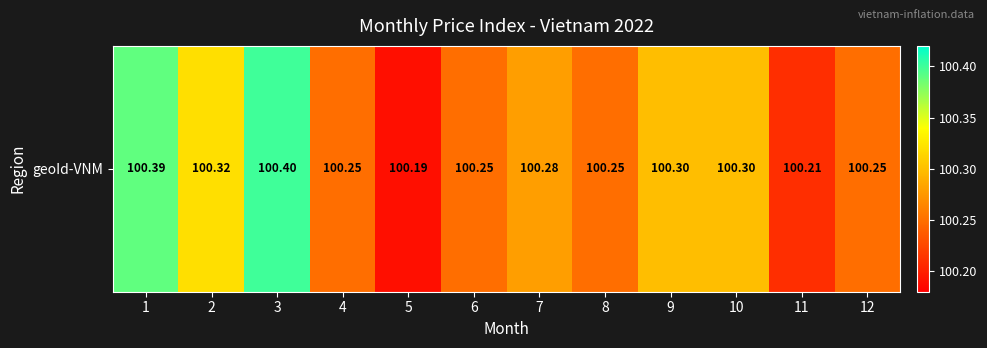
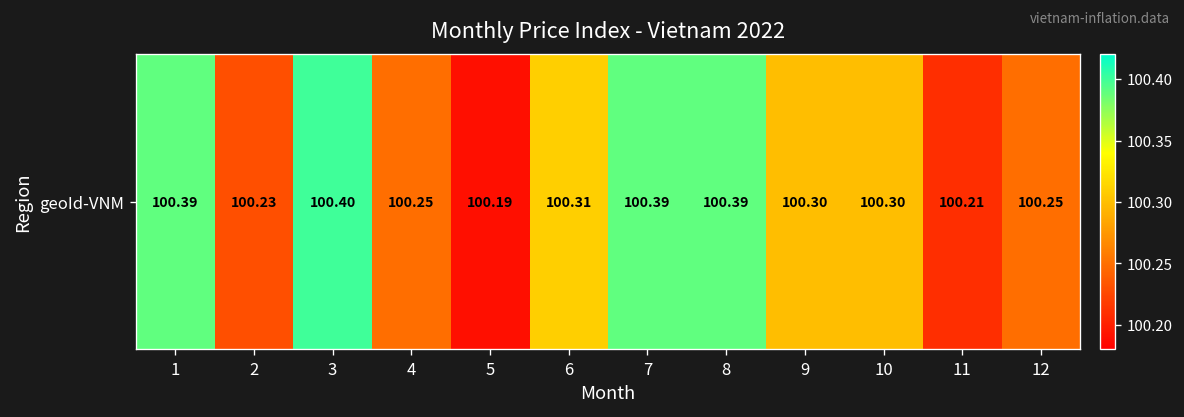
  {
    "geoId-VNM": {
      "1": 100.39,
-     "2": 100.32,
+     "2": 100.23,
      "3": 100.40,
      "4": 100.25,
      "5": 100.19,
-     "6": 100.25,
-     "7": 100.28,
-     "8": 100.25,
+     "6": 100.31,
+     "7": 100.39,
+     "8": 100.39,
      "9": 100.30,
      "10": 100.30,
      "11": 100.21,
      "12": 100.25
    }
  }
